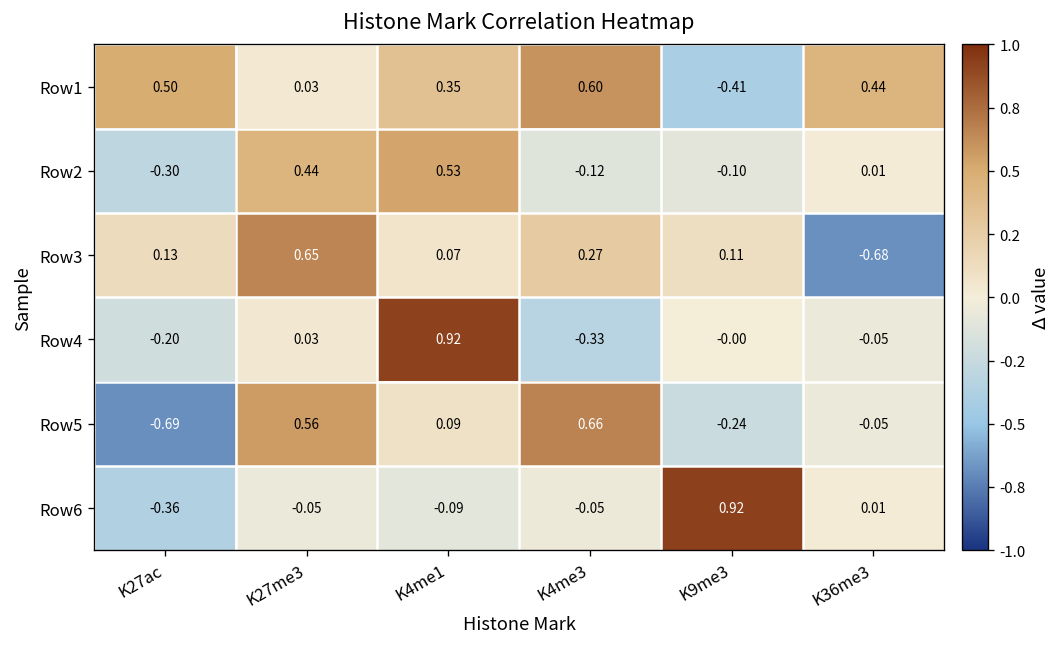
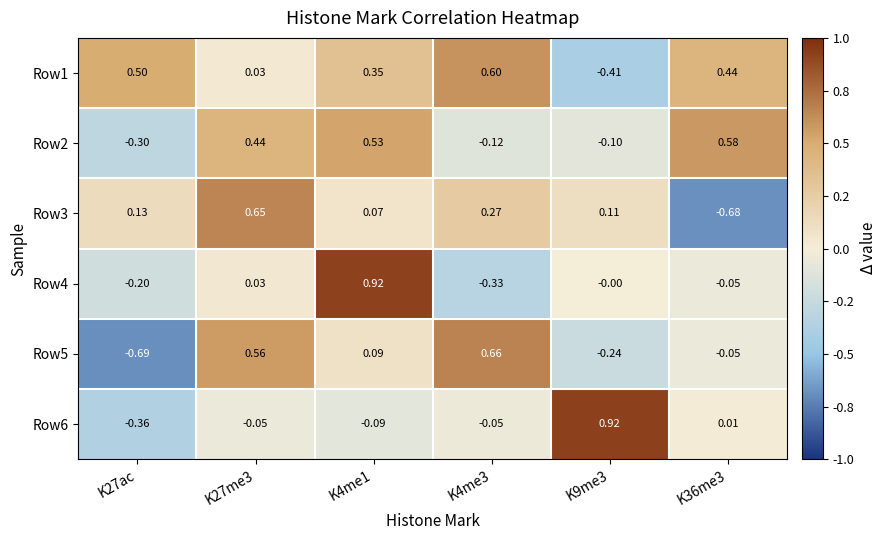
  {
    "Row1": {
      "K27ac": 0.50,
      "K27me3": 0.03,
      "K4me1": 0.35,
      "K4me3": 0.60,
      "K9me3": -0.41,
      "K36me3": 0.44
    },
    "Row2": {
      "K27ac": -0.30,
      "K27me3": 0.44,
      "K4me1": 0.53,
      "K4me3": -0.12,
      "K9me3": -0.10,
-     "K36me3": 0.01
+     "K36me3": 0.58
    },
    "Row3": {
      "K27ac": 0.13,
      "K27me3": 0.65,
      "K4me1": 0.07,
      "K4me3": 0.27,
      "K9me3": 0.11,
      "K36me3": -0.68
    },
    "Row4": {
      "K27ac": -0.20,
      "K27me3": 0.03,
      "K4me1": 0.92,
      "K4me3": -0.33,
      "K9me3": -0.00,
      "K36me3": -0.05
    },
    "Row5": {
      "K27ac": -0.69,
      "K27me3": 0.56,
      "K4me1": 0.09,
      "K4me3": 0.66,
      "K9me3": -0.24,
      "K36me3": -0.05
    },
    "Row6": {
      "K27ac": -0.36,
      "K27me3": -0.05,
      "K4me1": -0.09,
      "K4me3": -0.05,
      "K9me3": 0.92,
      "K36me3": 0.01
    }
  }
